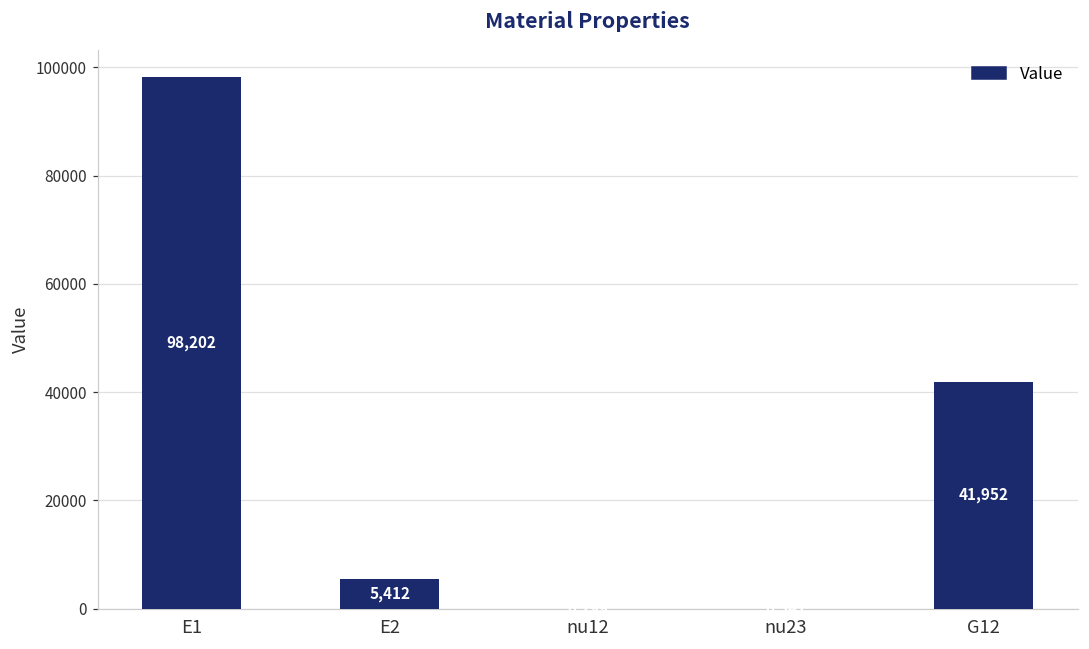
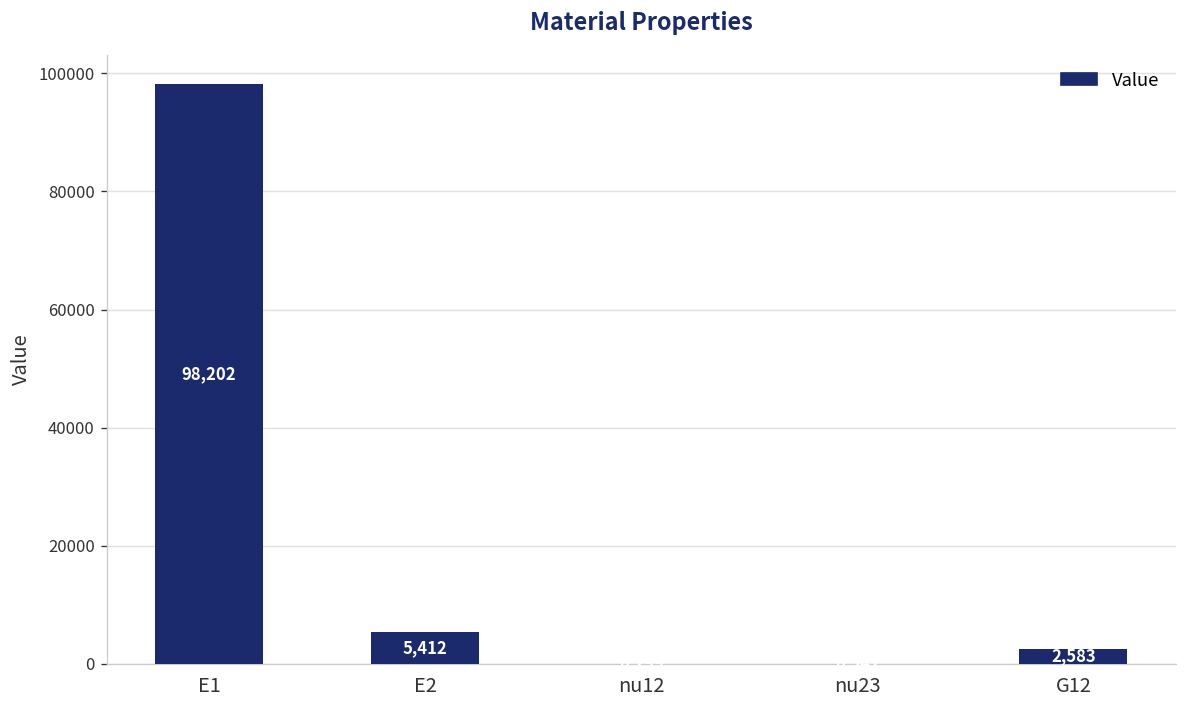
  {
    "E1": "98,202",
    "E2": "5,412",
-   "G12": "41,952"
+   "G12": "2,583"
  }
